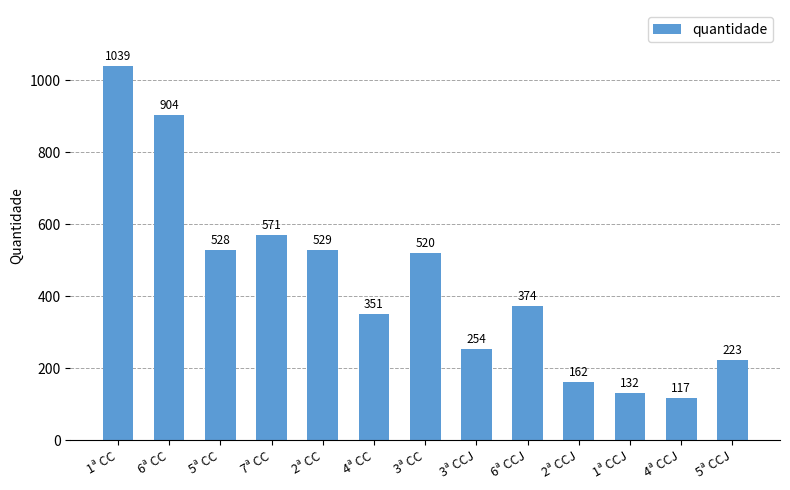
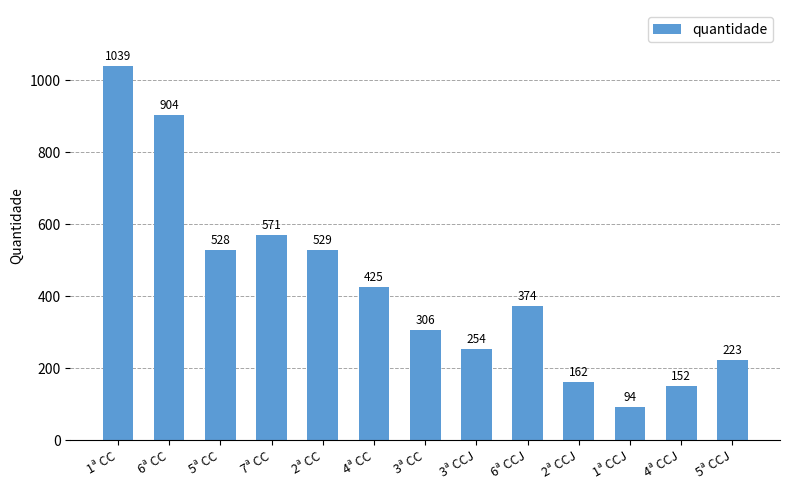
  {
    "1ª CC": 1039,
    "6ª CC": 904,
    "5ª CC": 528,
    "7ª CC": 571,
    "2ª CC": 529,
-   "4ª CC": 351,
-   "3ª CC": 520,
+   "4ª CC": 425,
+   "3ª CC": 306,
    "3ª CCJ": 254,
    "6ª CCJ": 374,
    "2ª CCJ": 162,
-   "1ª CCJ": 132,
-   "4ª CCJ": 117,
+   "1ª CCJ": 94,
+   "4ª CCJ": 152,
    "5ª CCJ": 223
  }
